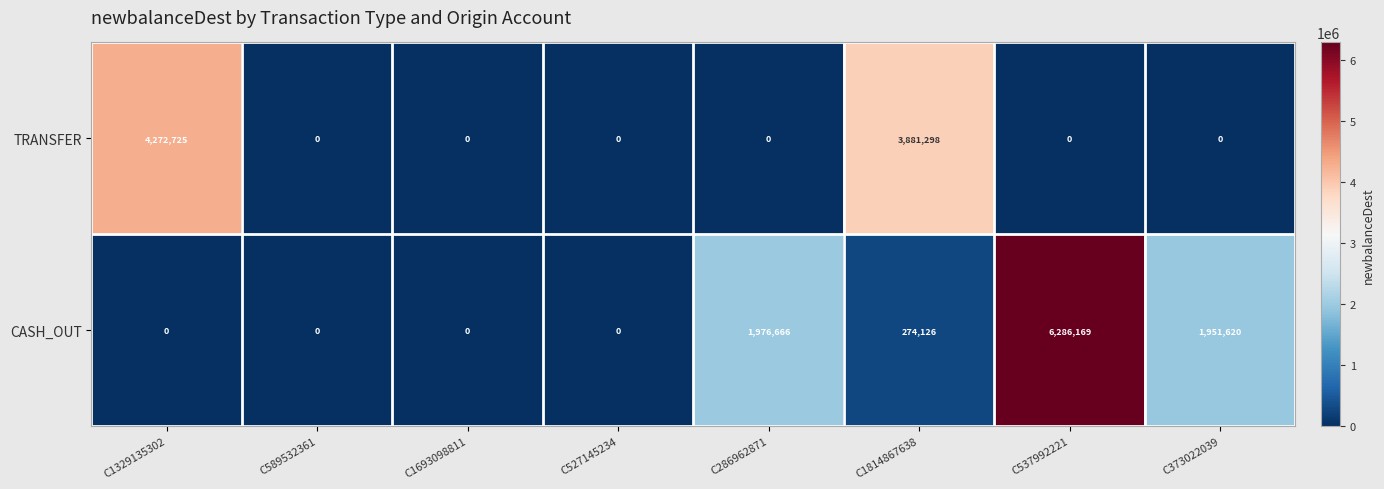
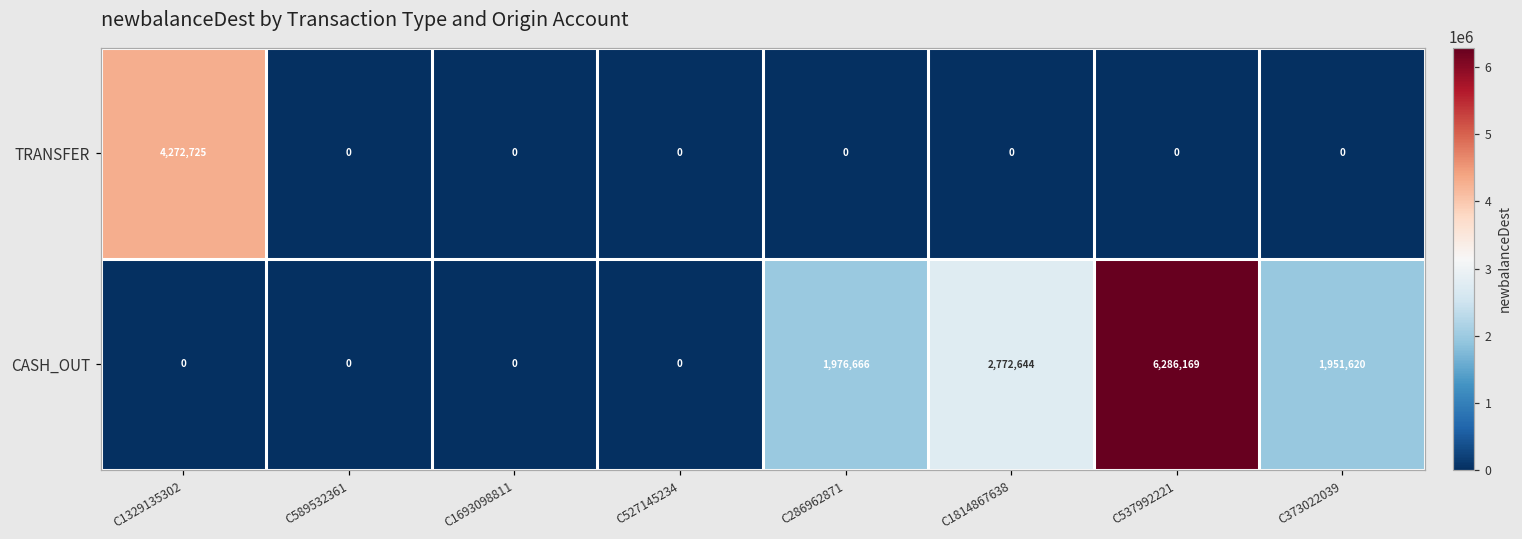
  {
    "TRANSFER": {
      "C1329135302": "4,272,725",
      "C589532361": "0",
      "C1693098811": "0",
      "C527145234": "0",
      "C286962871": "0",
-     "C1814867638": "3,881,298",
+     "C1814867638": "0",
      "C537992221": "0",
      "C373022039": "0"
    },
    "CASH_OUT": {
      "C1329135302": "0",
      "C589532361": "0",
      "C1693098811": "0",
      "C527145234": "0",
      "C286962871": "1,976,666",
-     "C1814867638": "274,126",
+     "C1814867638": "2,772,644",
      "C537992221": "6,286,169",
      "C373022039": "1,951,620"
    }
  }
